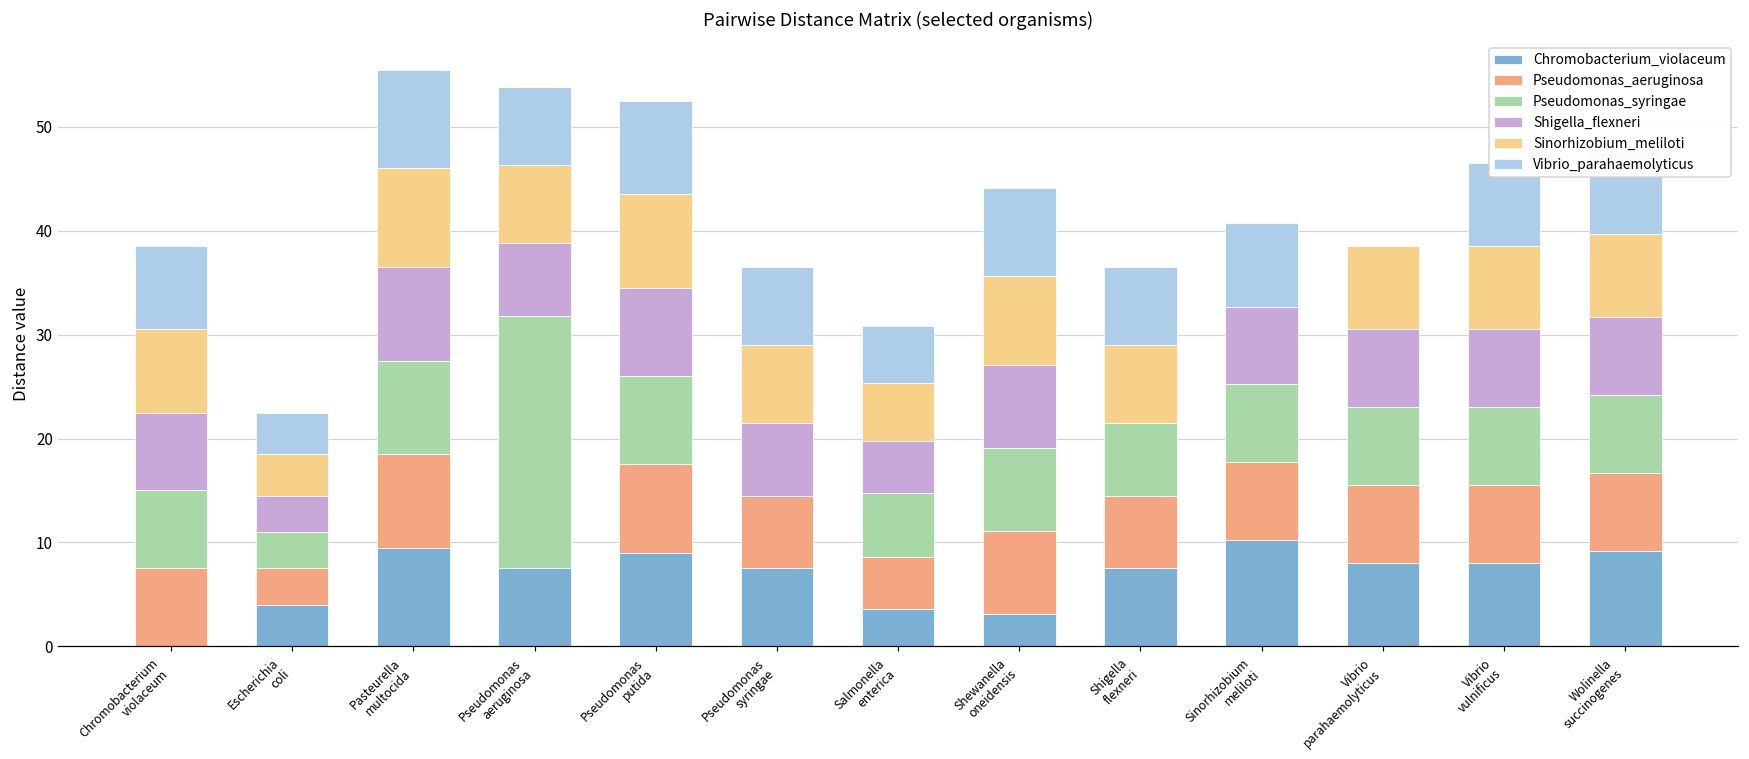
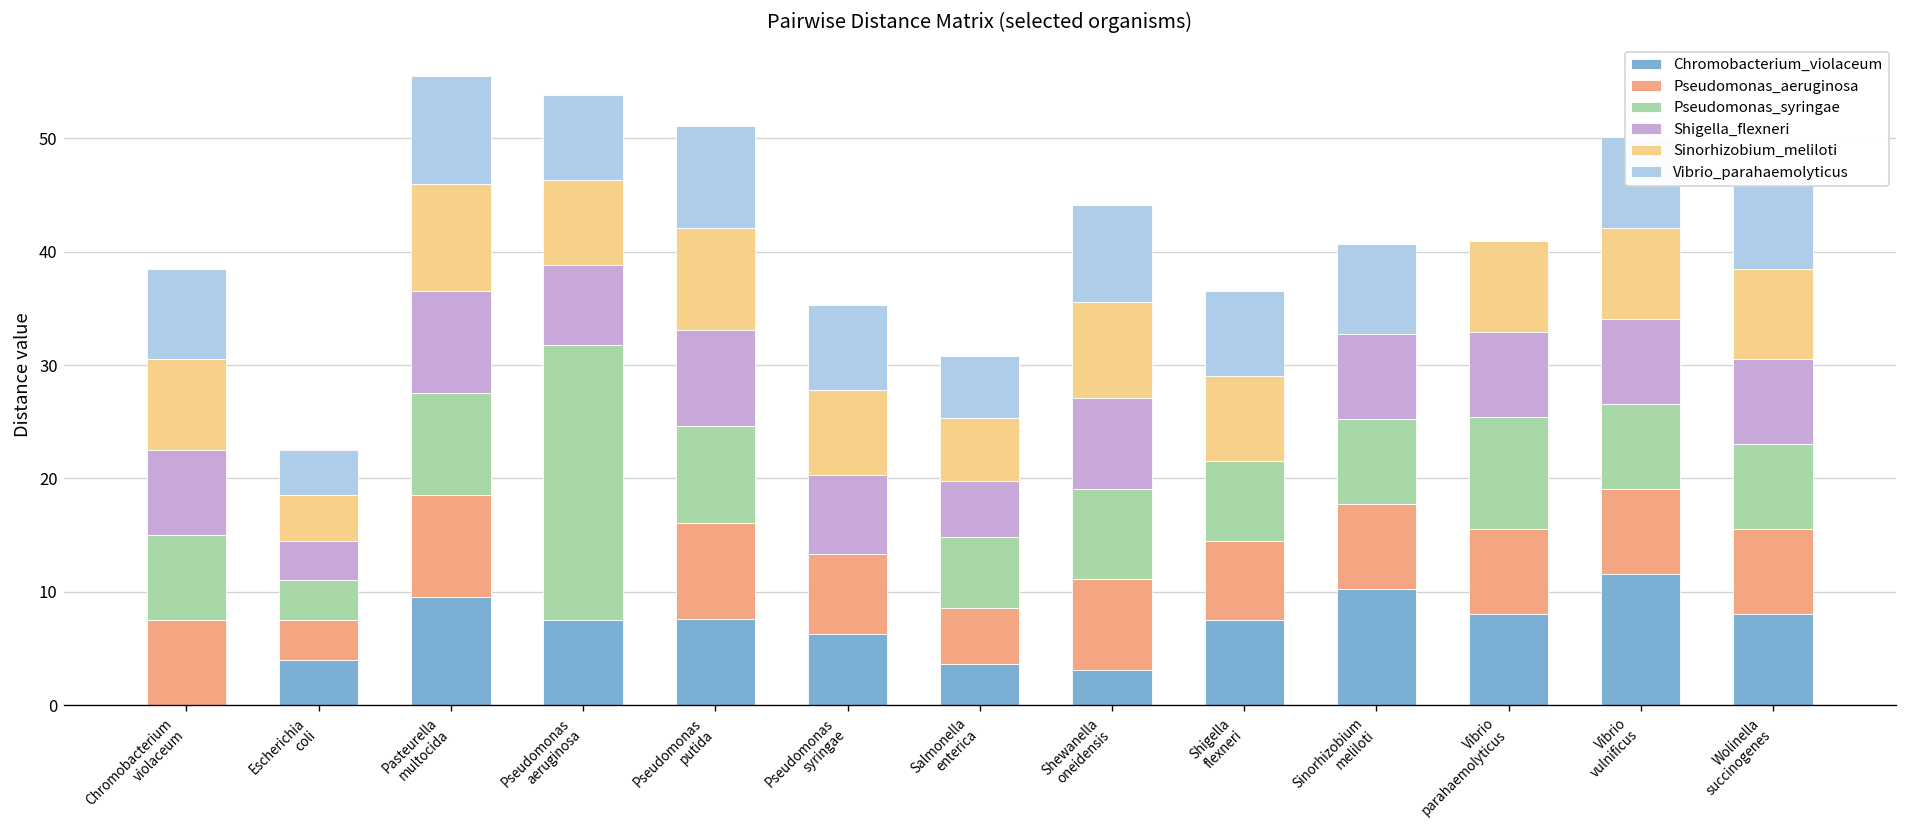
  {
    "Chromobacterium_violaceum": {
      "Chromobacterium violaceum": 0,
      "Escherichia coli": 4,
      "Pasteurella multocida": 10,
      "Pseudomonas aeruginosa": 8,
-     "Pseudomonas putida": 9,
-     "Pseudomonas syringae": 8,
+     "Pseudomonas putida": 8,
+     "Pseudomonas syringae": 6,
      "Salmonella enterica": 4,
      "Shewanella oneidensis": 3,
      "Shigella flexneri": 8,
      "Sinorhizobium meliloti": 10,
      "Vibrio parahaemolyticus": 8,
-     "Vibrio vulnificus": 8,
-     "Wolinella succinogenes": 9
+     "Vibrio vulnificus": 12,
+     "Wolinella succinogenes": 8
    },
    "Pseudomonas_syringae": {
      "Chromobacterium violaceum": 8,
      "Escherichia coli": 4,
      "Pasteurella multocida": 9,
      "Pseudomonas aeruginosa": 24,
      "Pseudomonas putida": 9,
      "Pseudomonas syringae": 0,
      "Salmonella enterica": 6,
      "Shewanella oneidensis": 8,
      "Shigella flexneri": 7,
      "Sinorhizobium meliloti": 8,
-     "Vibrio parahaemolyticus": 8,
+     "Vibrio parahaemolyticus": 10,
      "Vibrio vulnificus": 8,
      "Wolinella succinogenes": 8
    }
  }
